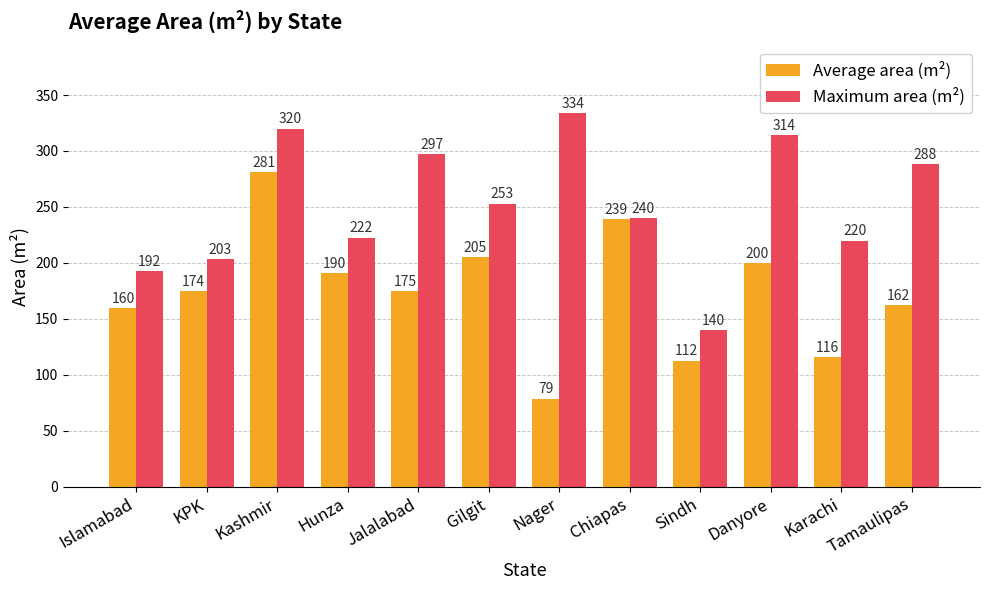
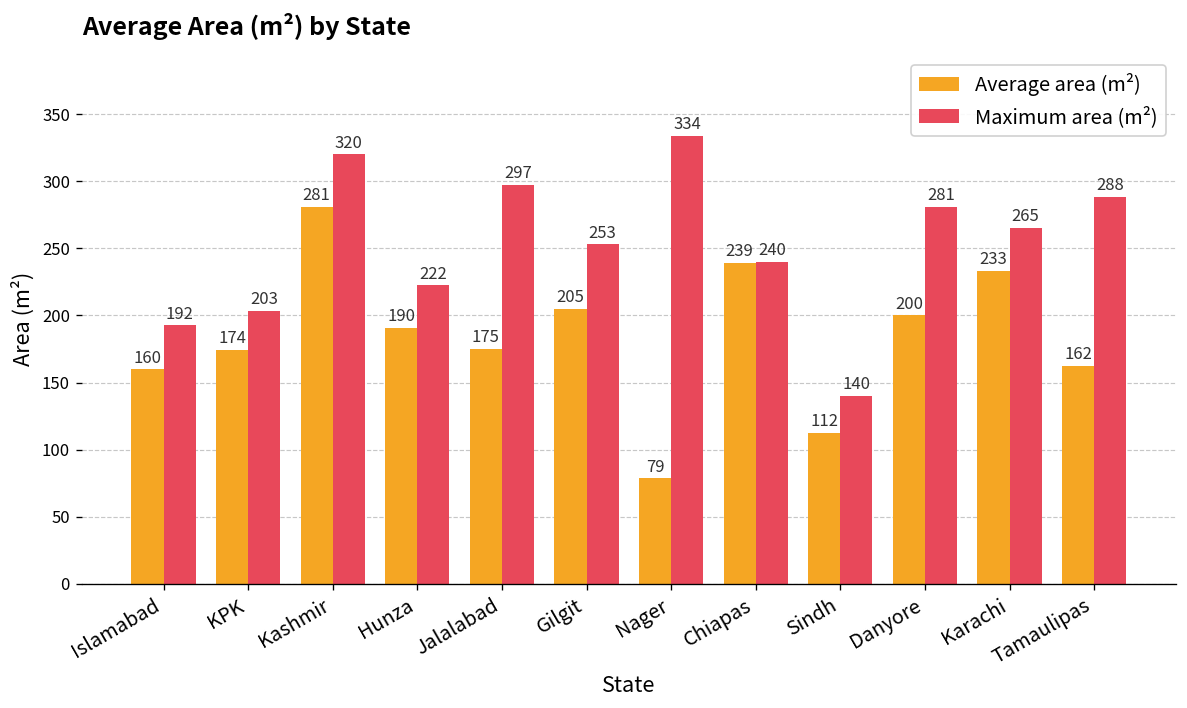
  {
    "Average area (m²)": {
      "Islamabad": 160,
      "KPK": 174,
      "Kashmir": 281,
      "Hunza": 190,
      "Jalalabad": 175,
      "Gilgit": 205,
      "Nager": 79,
      "Chiapas": 239,
      "Sindh": 112,
      "Danyore": 200,
-     "Karachi": 116,
+     "Karachi": 233,
      "Tamaulipas": 162
    },
    "Maximum area (m²)": {
      "Islamabad": 192,
      "KPK": 203,
      "Kashmir": 320,
      "Hunza": 222,
      "Jalalabad": 297,
      "Gilgit": 253,
      "Nager": 334,
      "Chiapas": 240,
      "Sindh": 140,
-     "Danyore": 314,
-     "Karachi": 220,
+     "Danyore": 281,
+     "Karachi": 265,
      "Tamaulipas": 288
    }
  }
